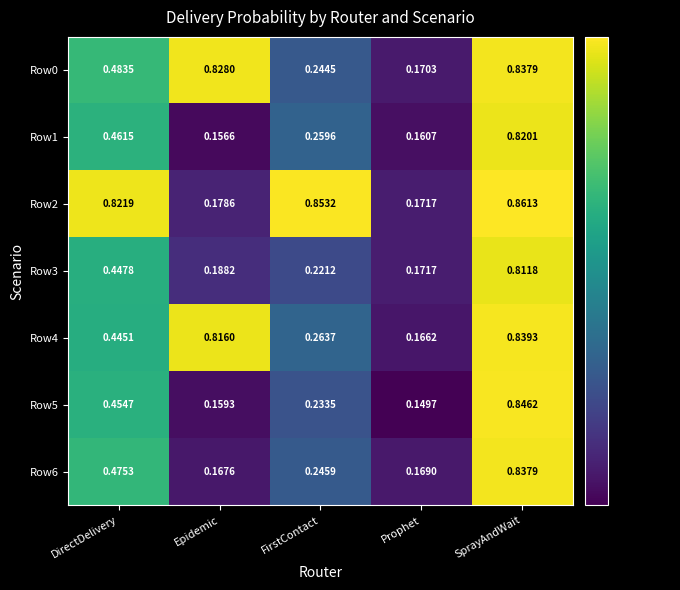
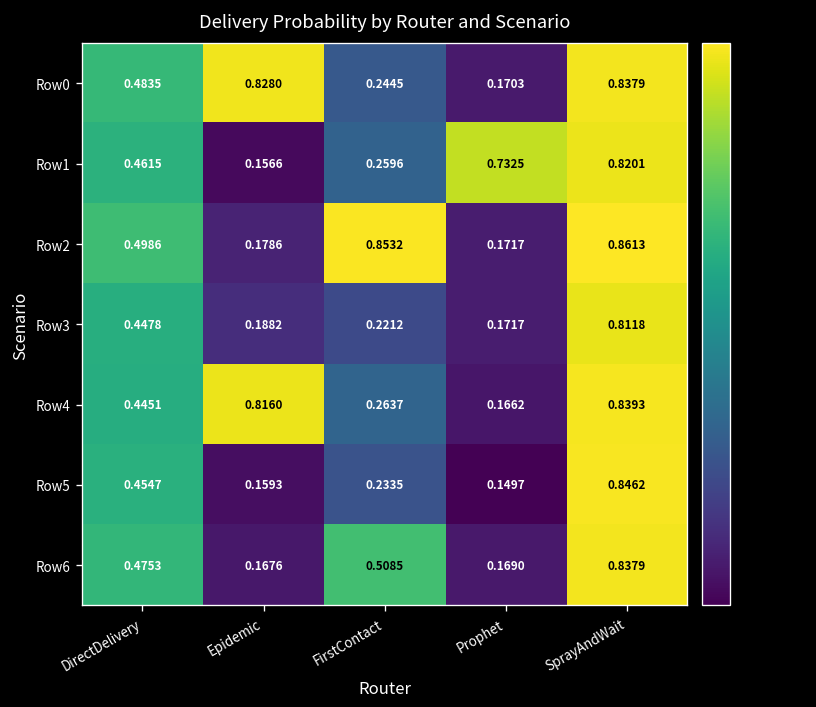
  {
    "Row0": {
      "DirectDelivery": 0.4835,
      "Epidemic": 0.8280,
      "FirstContact": 0.2445,
      "Prophet": 0.1703,
      "SprayAndWait": 0.8379
    },
    "Row1": {
      "DirectDelivery": 0.4615,
      "Epidemic": 0.1566,
      "FirstContact": 0.2596,
-     "Prophet": 0.1607,
+     "Prophet": 0.7325,
      "SprayAndWait": 0.8201
    },
    "Row2": {
-     "DirectDelivery": 0.8219,
+     "DirectDelivery": 0.4986,
      "Epidemic": 0.1786,
      "FirstContact": 0.8532,
      "Prophet": 0.1717,
      "SprayAndWait": 0.8613
    },
    "Row3": {
      "DirectDelivery": 0.4478,
      "Epidemic": 0.1882,
      "FirstContact": 0.2212,
      "Prophet": 0.1717,
      "SprayAndWait": 0.8118
    },
    "Row4": {
      "DirectDelivery": 0.4451,
      "Epidemic": 0.8160,
      "FirstContact": 0.2637,
      "Prophet": 0.1662,
      "SprayAndWait": 0.8393
    },
    "Row5": {
      "DirectDelivery": 0.4547,
      "Epidemic": 0.1593,
      "FirstContact": 0.2335,
      "Prophet": 0.1497,
      "SprayAndWait": 0.8462
    },
    "Row6": {
      "DirectDelivery": 0.4753,
      "Epidemic": 0.1676,
-     "FirstContact": 0.2459,
+     "FirstContact": 0.5085,
      "Prophet": 0.1690,
      "SprayAndWait": 0.8379
    }
  }
